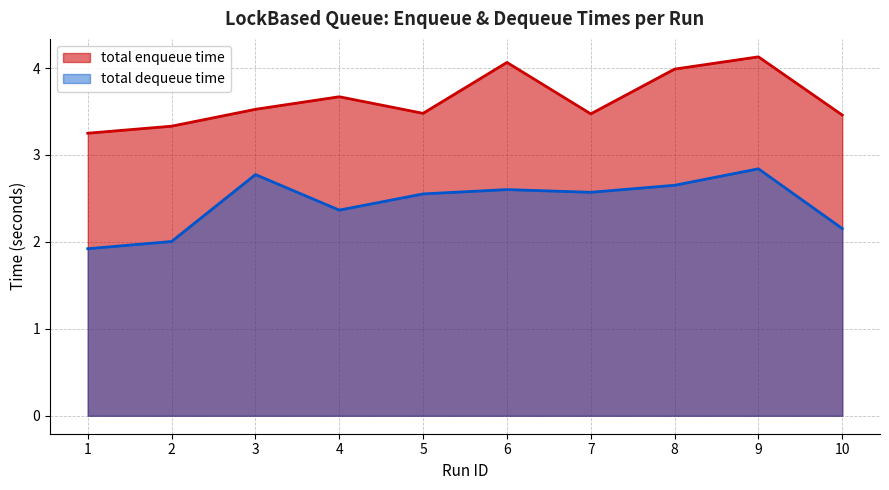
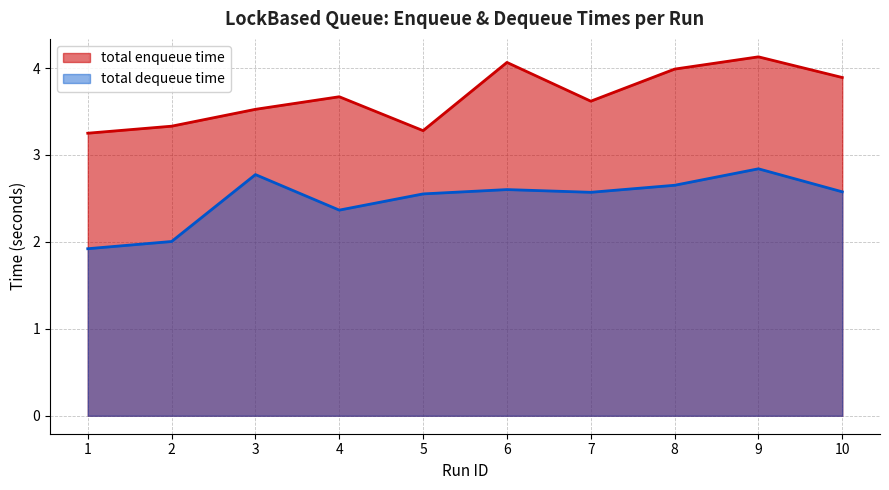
  {
    "total enqueue time": {
      "1": 3.3,
      "2": 3.3,
      "3": 3.5,
      "4": 3.7,
-     "5": 3.5,
+     "5": 3.3,
      "6": 4.1,
-     "7": 3.5,
+     "7": 3.6,
      "8": 4.0,
      "9": 4.1,
-     "10": 3.5
+     "10": 3.9
    },
    "total dequeue time": {
      "1": 1.9,
      "2": 2.0,
      "3": 2.8,
      "4": 2.4,
      "5": 2.6,
      "6": 2.6,
      "7": 2.6,
      "8": 2.7,
      "9": 2.8,
-     "10": 2.2
+     "10": 2.6
    }
  }
